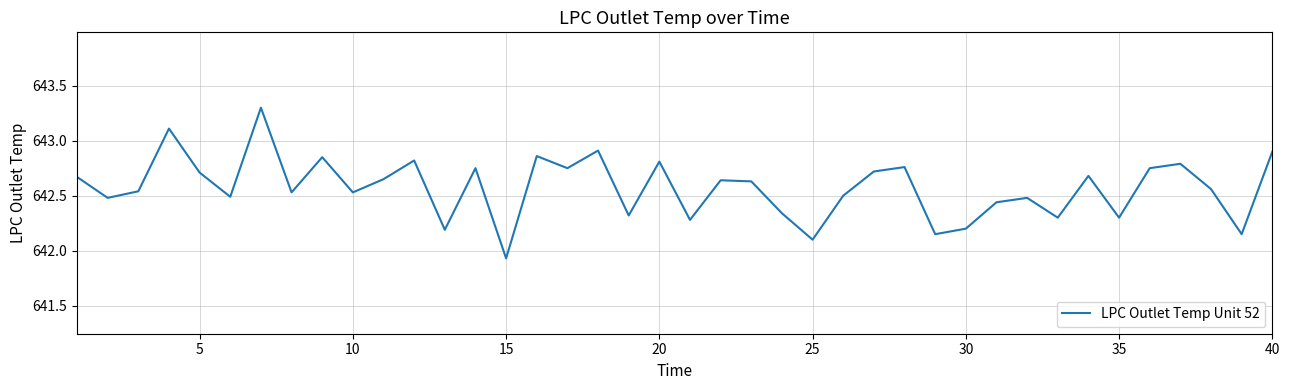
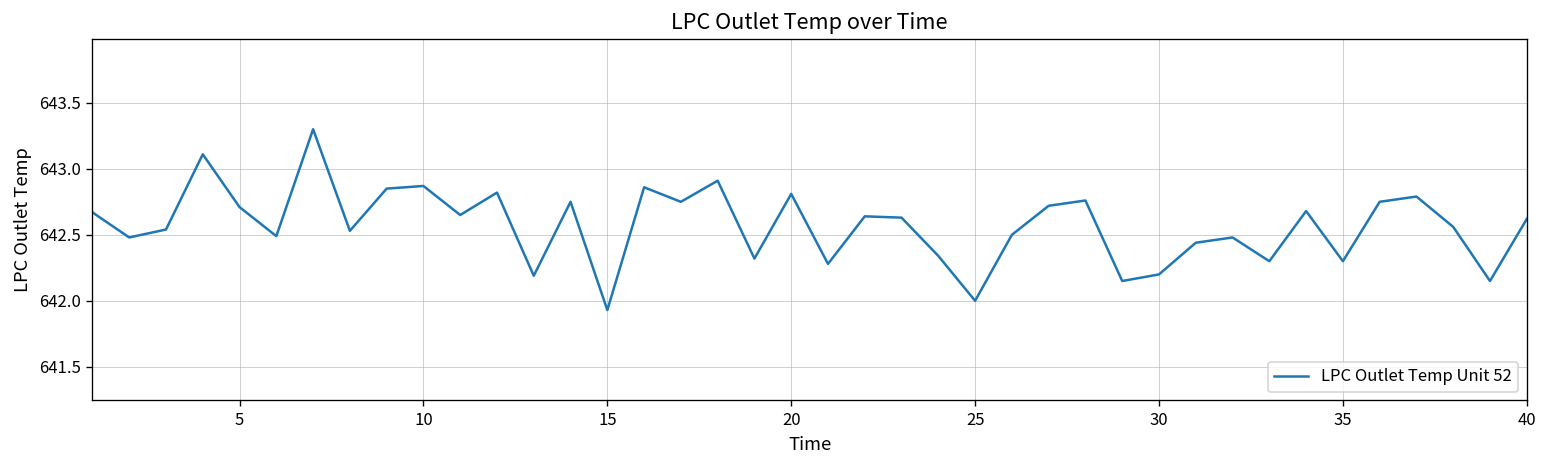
  {
    "5": 642.71,
-   "10": 642.53,
+   "10": 642.87,
    "15": 641.93,
    "20": 642.81,
-   "25": 642.1,
+   "25": 642.0,
    "30": 642.20,
    "35": 642.30,
-   "40": 642.90
+   "40": 642.62
  }
